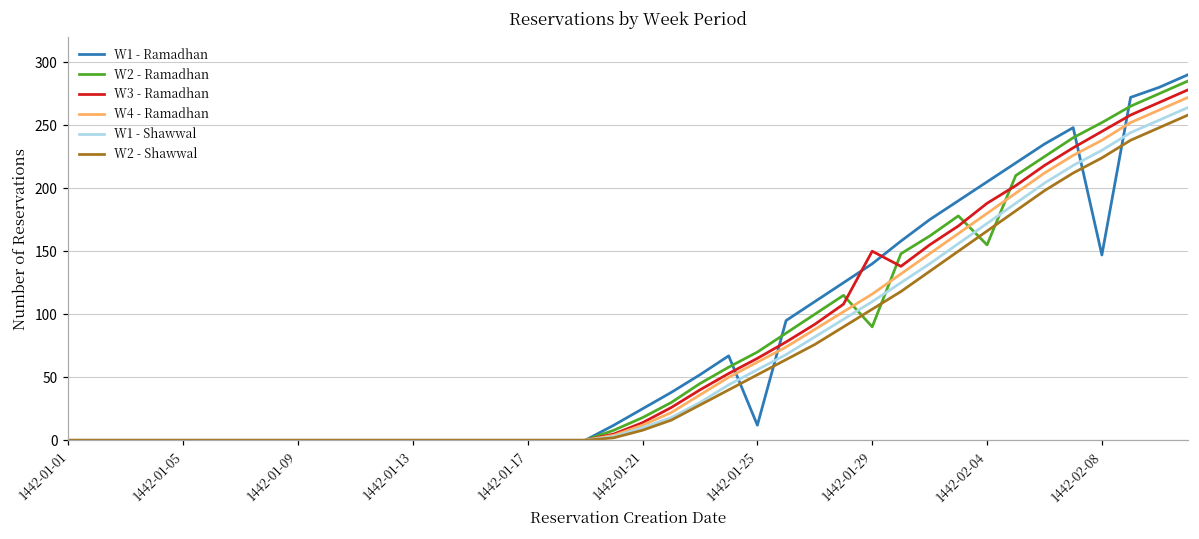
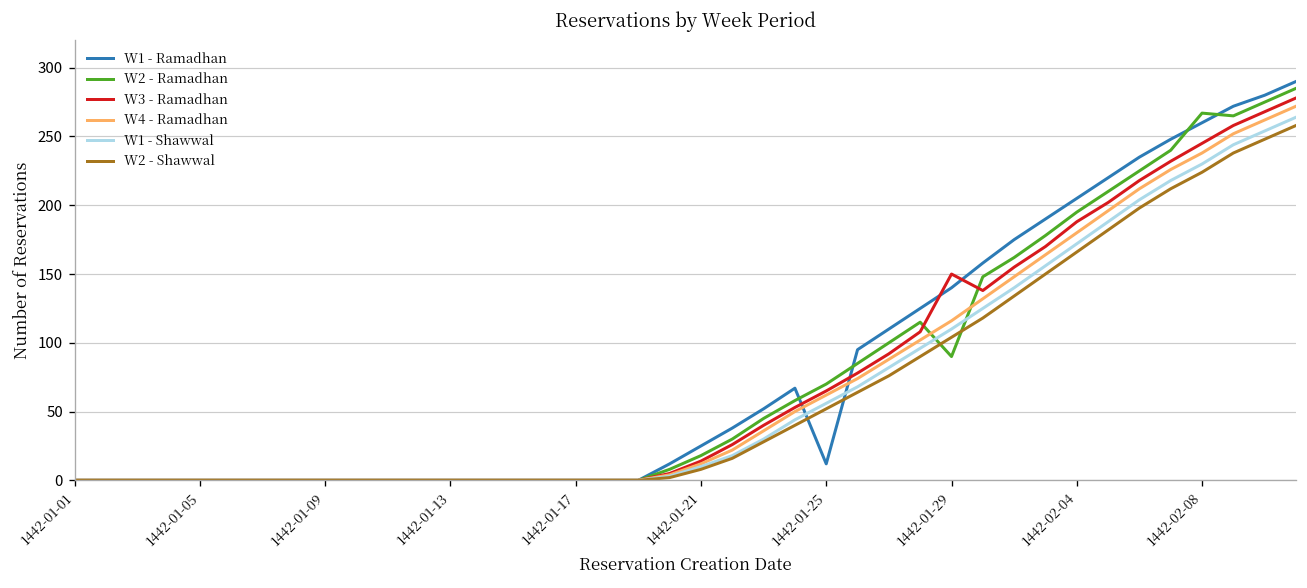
  {
    "W1 - Ramadhan": {
      "1442-01-21": 25,
      "1442-01-25": 12,
      "1442-01-29": 140,
      "1442-02-04": 205,
-     "1442-02-08": 147
+     "1442-02-08": 260
    },
    "W2 - Ramadhan": {
      "1442-01-21": 18,
      "1442-01-25": 70,
      "1442-01-29": 90,
-     "1442-02-04": 155,
-     "1442-02-08": 252
+     "1442-02-04": 195,
+     "1442-02-08": 267
    },
    "W3 - Ramadhan": {
      "1442-01-25": 65,
      "1442-01-29": 150,
      "1442-02-04": 188,
      "1442-02-08": 245
    },
    "W4 - Ramadhan": {
      "1442-01-25": 62,
      "1442-01-29": 116,
      "1442-02-04": 180,
      "1442-02-08": 238
    },
    "W1 - Shawwal": {
      "1442-01-25": 56,
      "1442-01-29": 110,
      "1442-02-04": 172,
      "1442-02-08": 230
    },
    "W2 - Shawwal": {
      "1442-01-25": 52,
      "1442-01-29": 104,
      "1442-02-04": 166,
      "1442-02-08": 224
    }
  }
